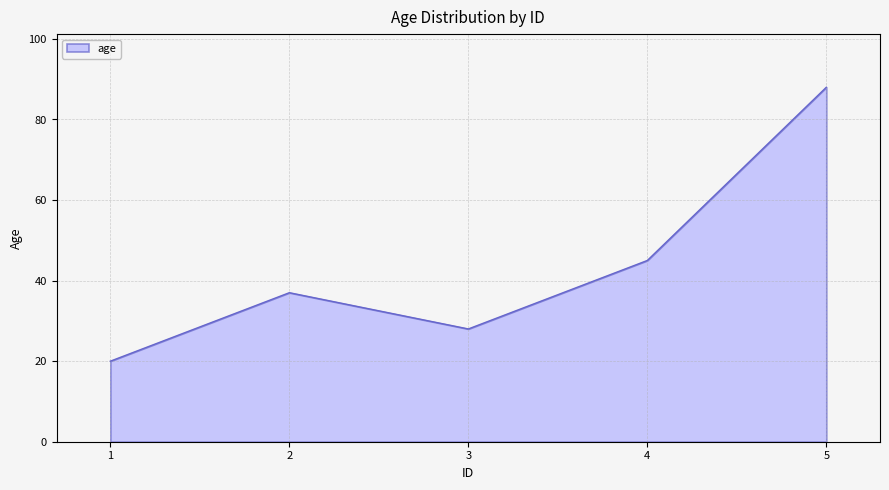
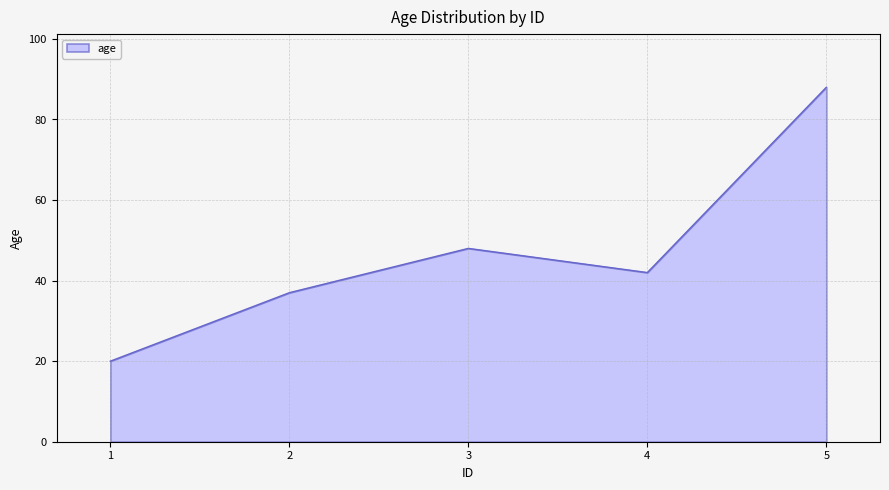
  {
    "1": 20,
    "2": 37,
-   "3": 28,
-   "4": 45,
+   "3": 48,
+   "4": 42,
    "5": 88
  }
